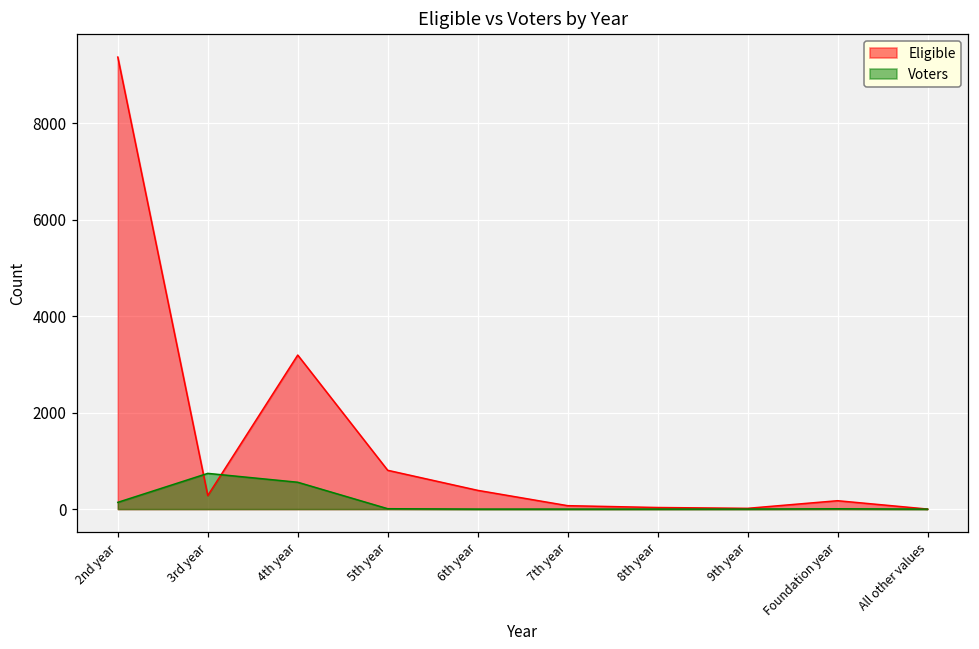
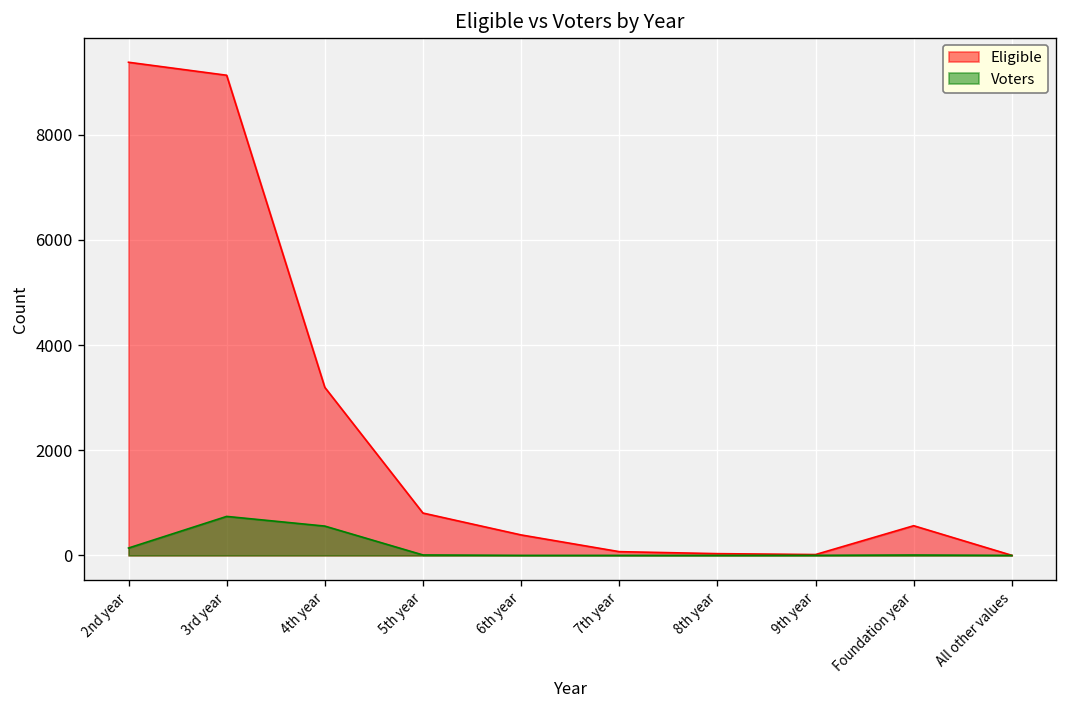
  {
    "Eligible": {
      "2nd year": 9400,
-     "3rd year": 300,
+     "3rd year": 9100,
      "4th year": 3200,
      "5th year": 800,
      "6th year": 400,
      "7th year": 100,
-     "Foundation year": 200
+     "Foundation year": 600
    },
    "Voters": {
      "2nd year": 100,
      "3rd year": 700,
      "4th year": 600,
      "5th year": 0,
      "6th year": 0,
      "7th year": 0,
      "Foundation year": 0
    }
  }
